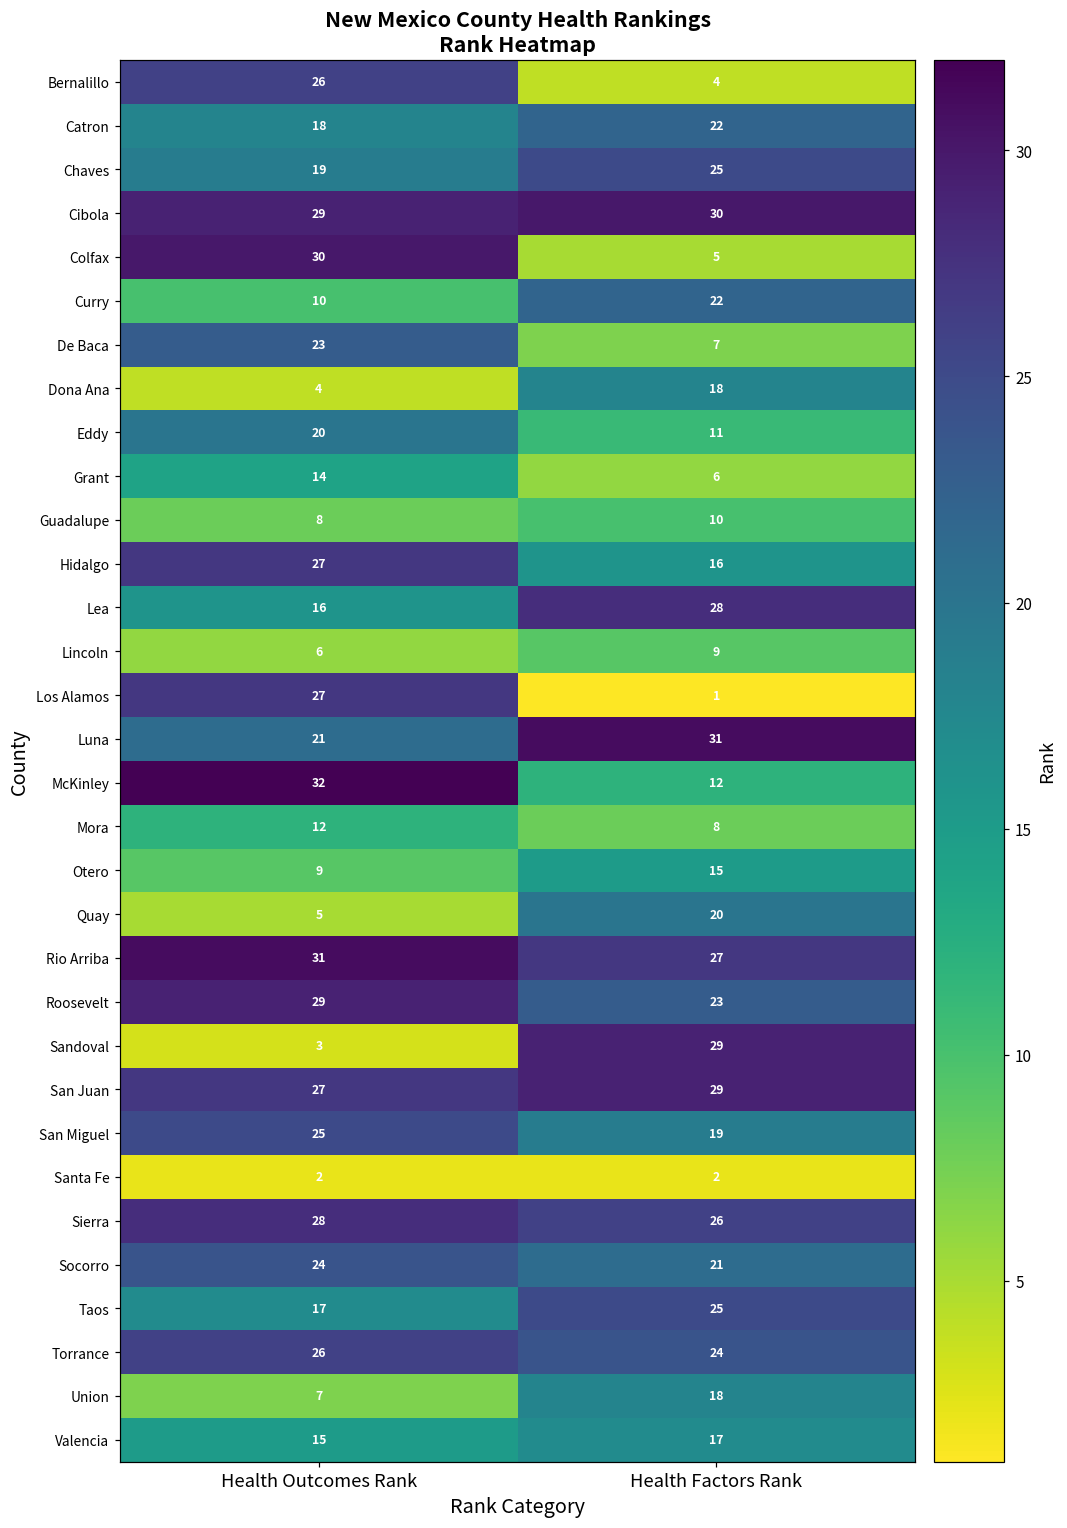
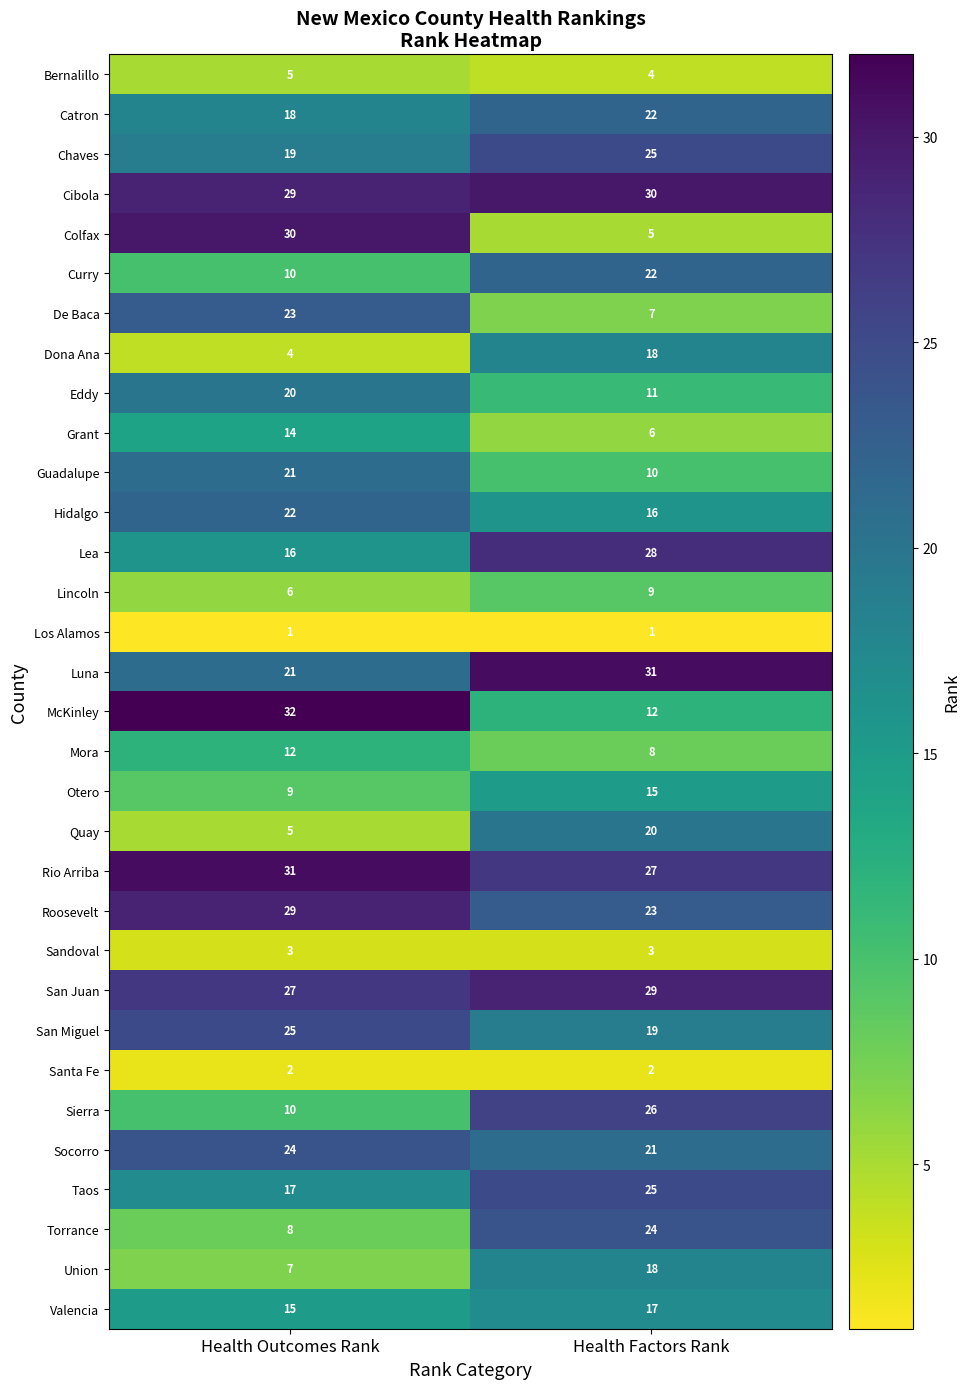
  {
    "Bernalillo": {
-     "Health Outcomes Rank": 26,
+     "Health Outcomes Rank": 5,
      "Health Factors Rank": 4
    },
    "Catron": {
      "Health Outcomes Rank": 18,
      "Health Factors Rank": 22
    },
    "Chaves": {
      "Health Outcomes Rank": 19,
      "Health Factors Rank": 25
    },
    "Cibola": {
      "Health Outcomes Rank": 29,
      "Health Factors Rank": 30
    },
    "Colfax": {
      "Health Outcomes Rank": 30,
      "Health Factors Rank": 5
    },
    "Curry": {
      "Health Outcomes Rank": 10,
      "Health Factors Rank": 22
    },
    "De Baca": {
      "Health Outcomes Rank": 23,
      "Health Factors Rank": 7
    },
    "Dona Ana": {
      "Health Outcomes Rank": 4,
      "Health Factors Rank": 18
    },
    "Eddy": {
      "Health Outcomes Rank": 20,
      "Health Factors Rank": 11
    },
    "Grant": {
      "Health Outcomes Rank": 14,
      "Health Factors Rank": 6
    },
    "Guadalupe": {
-     "Health Outcomes Rank": 8,
+     "Health Outcomes Rank": 21,
      "Health Factors Rank": 10
    },
    "Hidalgo": {
-     "Health Outcomes Rank": 27,
+     "Health Outcomes Rank": 22,
      "Health Factors Rank": 16
    },
    "Lea": {
      "Health Outcomes Rank": 16,
      "Health Factors Rank": 28
    },
    "Lincoln": {
      "Health Outcomes Rank": 6,
      "Health Factors Rank": 9
    },
    "Los Alamos": {
-     "Health Outcomes Rank": 27,
+     "Health Outcomes Rank": 1,
      "Health Factors Rank": 1
    },
    "Luna": {
      "Health Outcomes Rank": 21,
      "Health Factors Rank": 31
    },
    "McKinley": {
      "Health Outcomes Rank": 32,
      "Health Factors Rank": 12
    },
    "Mora": {
      "Health Outcomes Rank": 12,
      "Health Factors Rank": 8
    },
    "Otero": {
      "Health Outcomes Rank": 9,
      "Health Factors Rank": 15
    },
    "Quay": {
      "Health Outcomes Rank": 5,
      "Health Factors Rank": 20
    },
    "Rio Arriba": {
      "Health Outcomes Rank": 31,
      "Health Factors Rank": 27
    },
    "Roosevelt": {
      "Health Outcomes Rank": 29,
      "Health Factors Rank": 23
    },
    "Sandoval": {
      "Health Outcomes Rank": 3,
-     "Health Factors Rank": 29
+     "Health Factors Rank": 3
    },
    "San Juan": {
      "Health Outcomes Rank": 27,
      "Health Factors Rank": 29
    },
    "San Miguel": {
      "Health Outcomes Rank": 25,
      "Health Factors Rank": 19
    },
    "Santa Fe": {
      "Health Outcomes Rank": 2,
      "Health Factors Rank": 2
    },
    "Sierra": {
-     "Health Outcomes Rank": 28,
+     "Health Outcomes Rank": 10,
      "Health Factors Rank": 26
    },
    "Socorro": {
      "Health Outcomes Rank": 24,
      "Health Factors Rank": 21
    },
    "Taos": {
      "Health Outcomes Rank": 17,
      "Health Factors Rank": 25
    },
    "Torrance": {
-     "Health Outcomes Rank": 26,
+     "Health Outcomes Rank": 8,
      "Health Factors Rank": 24
    },
    "Union": {
      "Health Outcomes Rank": 7,
      "Health Factors Rank": 18
    },
    "Valencia": {
      "Health Outcomes Rank": 15,
      "Health Factors Rank": 17
    }
  }
